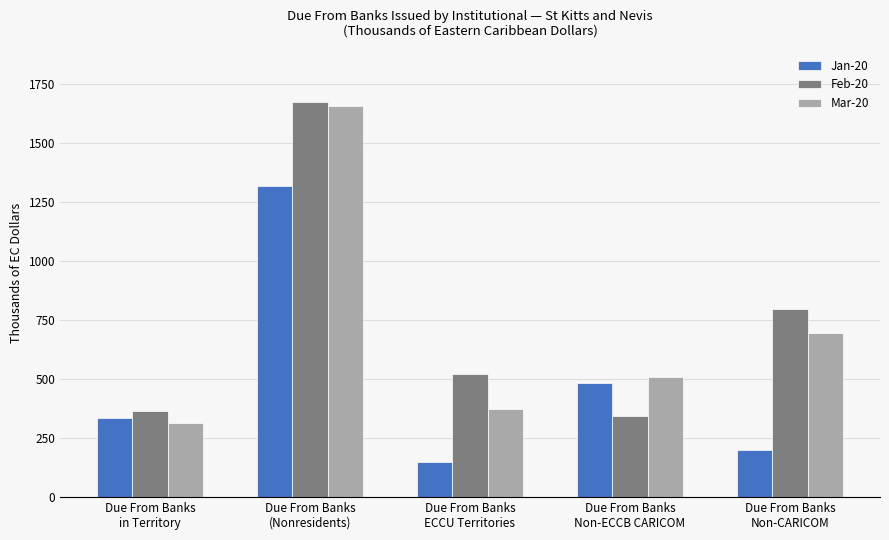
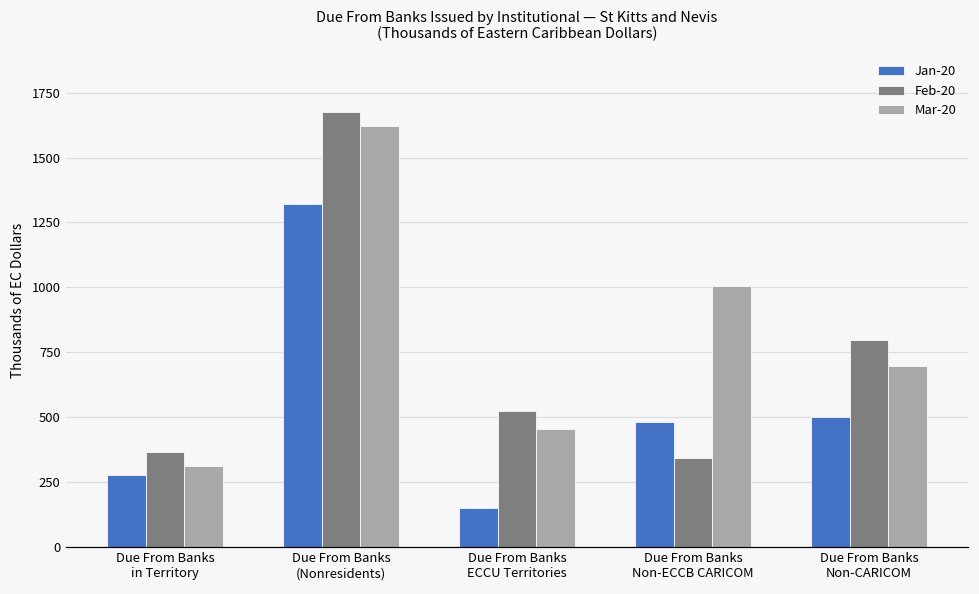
  {
    "Jan-20": {
-     "Due From Banks in Territory": 340,
+     "Due From Banks in Territory": 280,
      "Due From Banks (Nonresidents)": 1320,
      "Due From Banks ECCU Territories": 150,
      "Due From Banks Non-ECCB CARICOM": 480,
-     "Due From Banks Non-CARICOM": 200
+     "Due From Banks Non-CARICOM": 500
    },
    "Feb-20": {
      "Due From Banks in Territory": 370,
      "Due From Banks (Nonresidents)": 1680,
      "Due From Banks ECCU Territories": 520,
      "Due From Banks Non-ECCB CARICOM": 340,
      "Due From Banks Non-CARICOM": 800
    },
    "Mar-20": {
      "Due From Banks in Territory": 310,
-     "Due From Banks (Nonresidents)": 1660,
-     "Due From Banks ECCU Territories": 370,
-     "Due From Banks Non-ECCB CARICOM": 510,
+     "Due From Banks (Nonresidents)": 1620,
+     "Due From Banks ECCU Territories": 450,
+     "Due From Banks Non-ECCB CARICOM": 1010,
      "Due From Banks Non-CARICOM": 700
    }
  }
